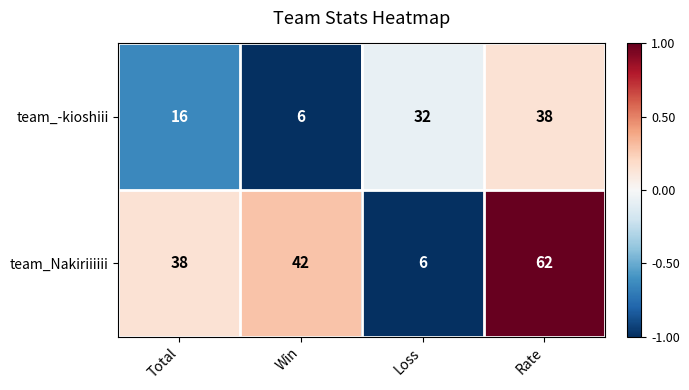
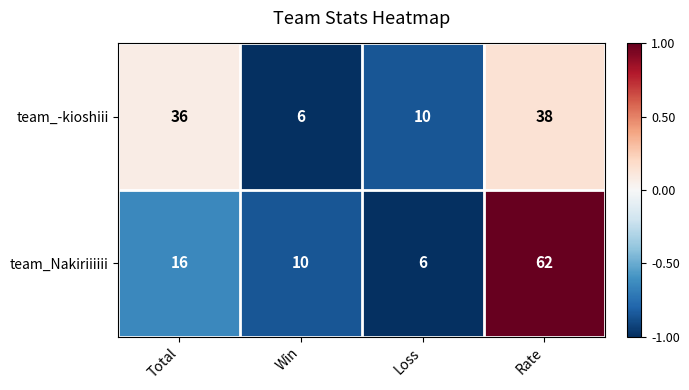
  {
    "team_-kioshiii": {
-     "Total": 16,
+     "Total": 36,
      "Win": 6,
-     "Loss": 32,
+     "Loss": 10,
      "Rate": 38
    },
    "team_Nakiriiiiii": {
-     "Total": 38,
-     "Win": 42,
+     "Total": 16,
+     "Win": 10,
      "Loss": 6,
      "Rate": 62
    }
  }
